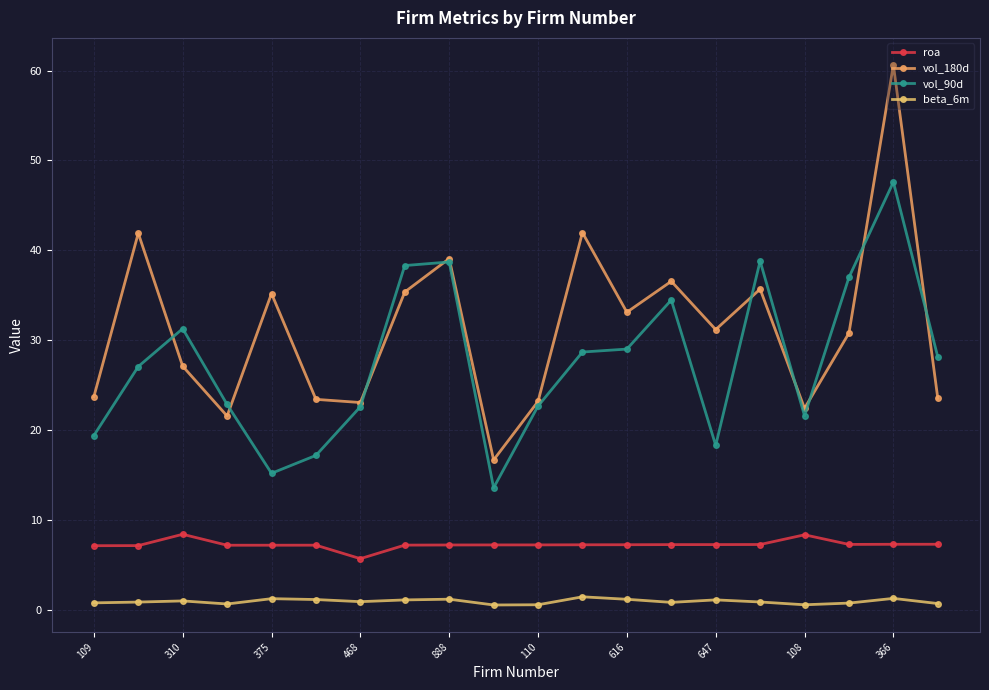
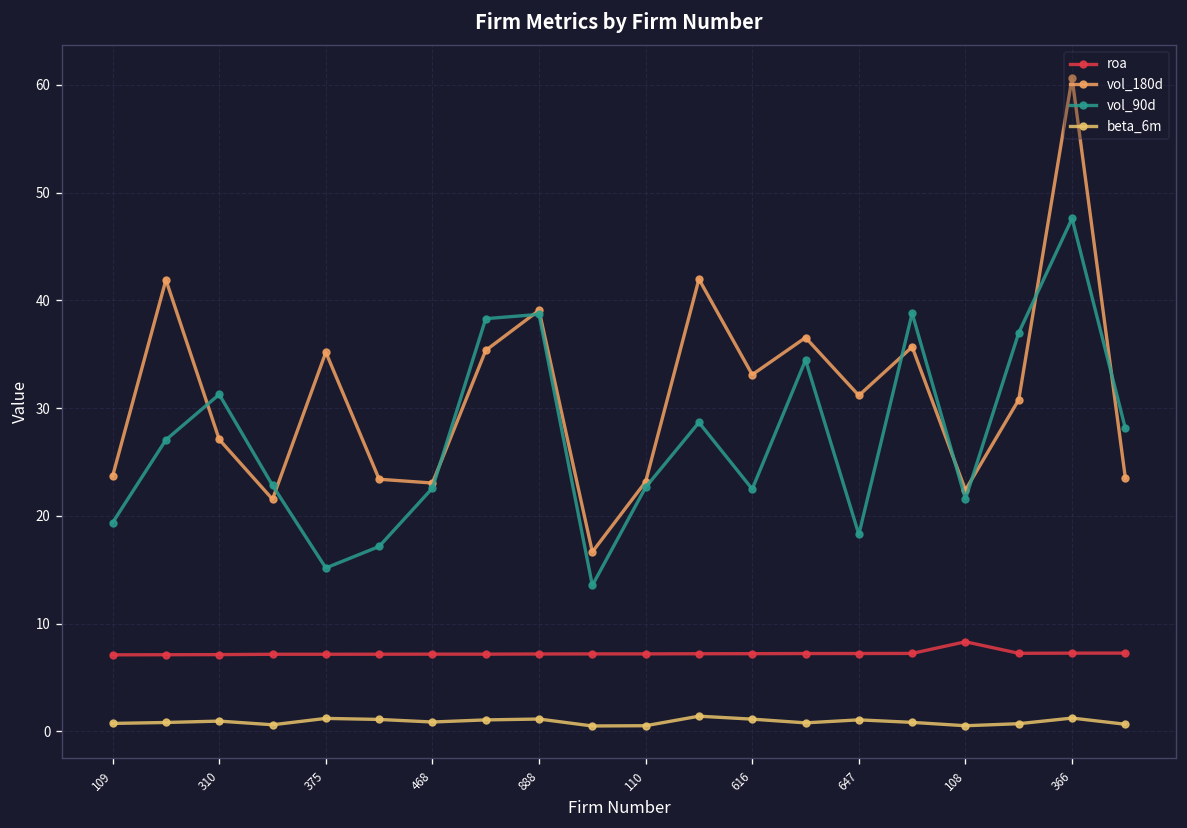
  {
    "roa": {
      "109": 7,
-     "310": 8,
+     "310": 7,
      "375": 7,
-     "468": 6,
+     "468": 7,
      "888": 7,
      "110": 7,
      "616": 7,
      "647": 7,
      "108": 8,
      "366": 7
    },
    "vol_90d": {
      "109": 19,
      "310": 31,
      "375": 15,
      "468": 23,
      "888": 39,
      "110": 23,
-     "616": 29,
+     "616": 22,
      "647": 18,
      "108": 22,
      "366": 48
    }
  }
